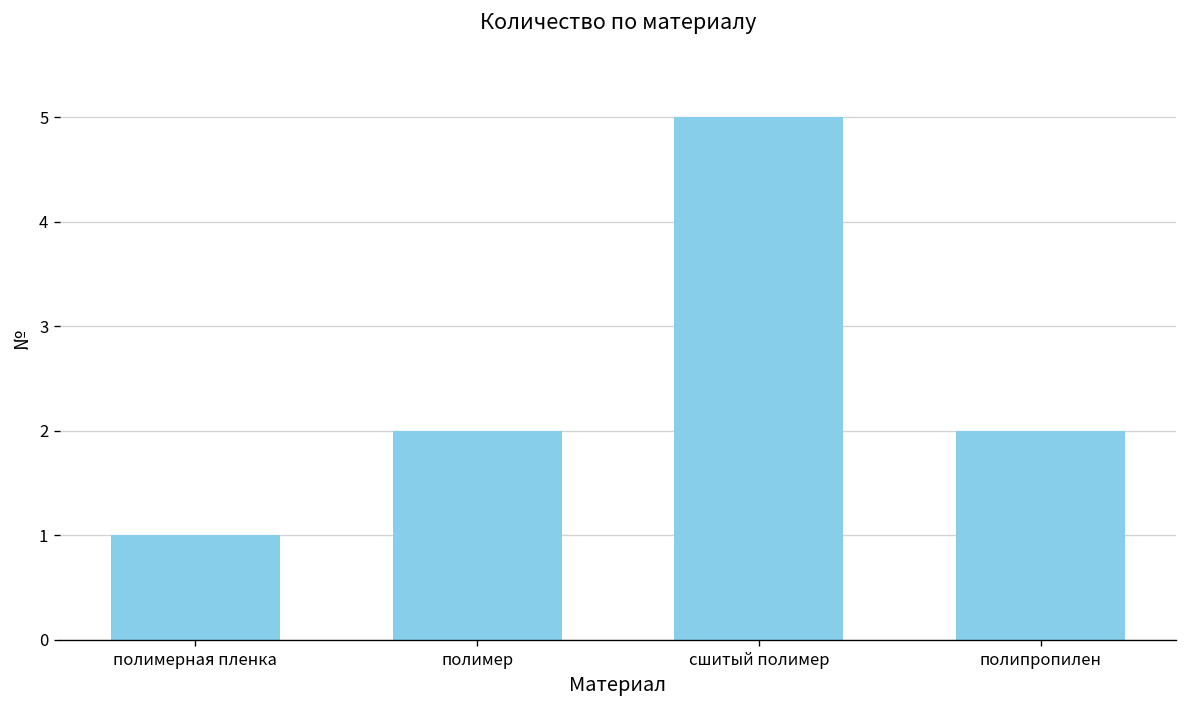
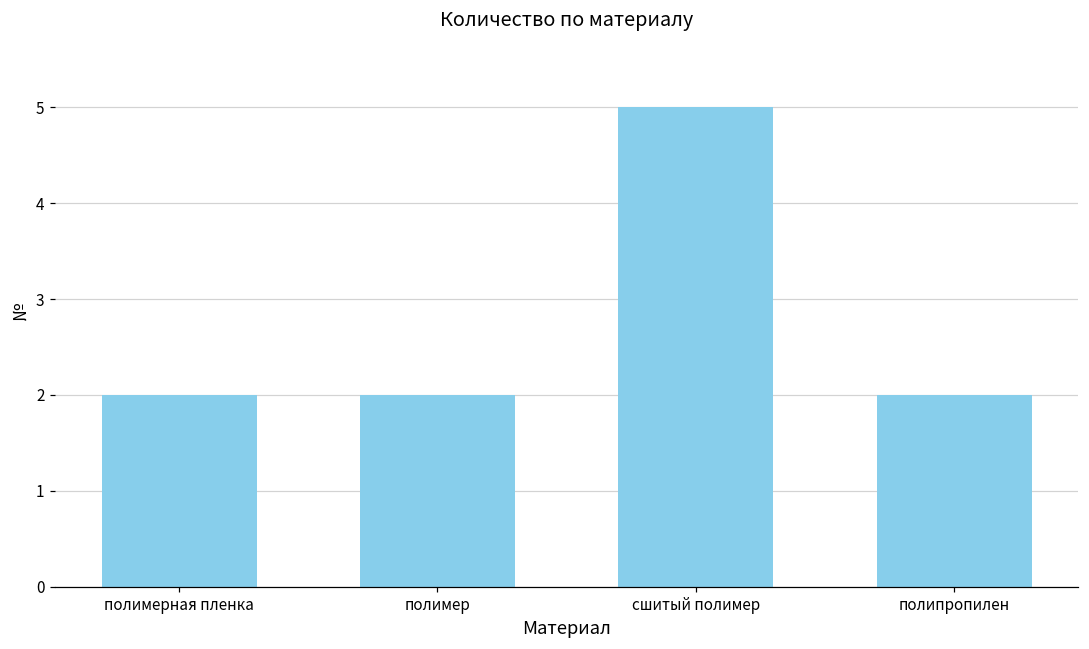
  {
-   "полимерная пленка": 1,
+   "полимерная пленка": 2,
    "полимер": 2,
    "полипропилен": 2
  }
